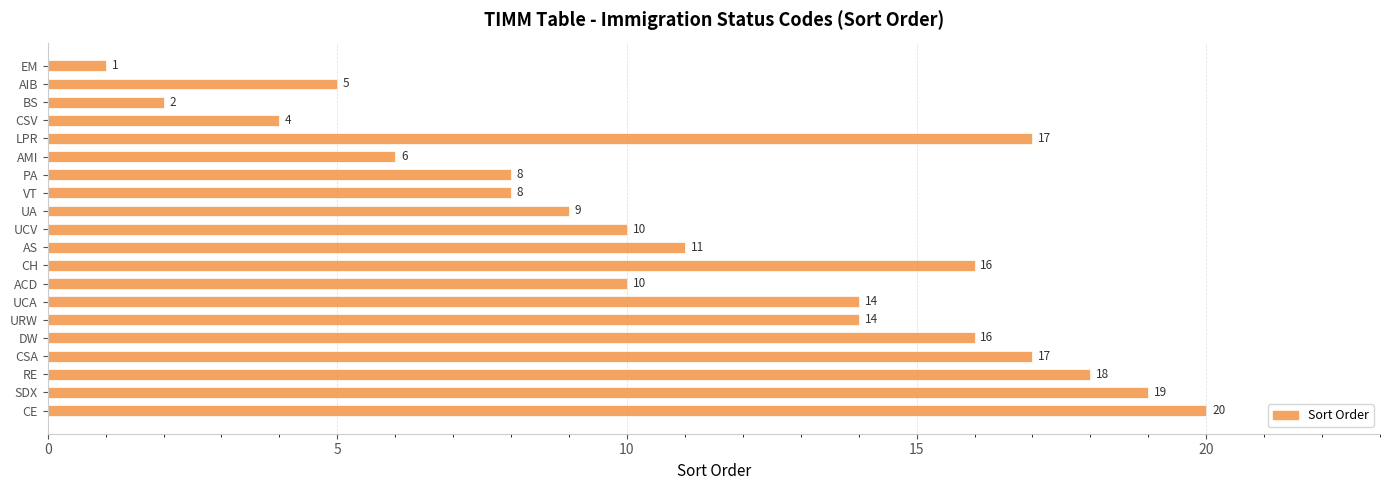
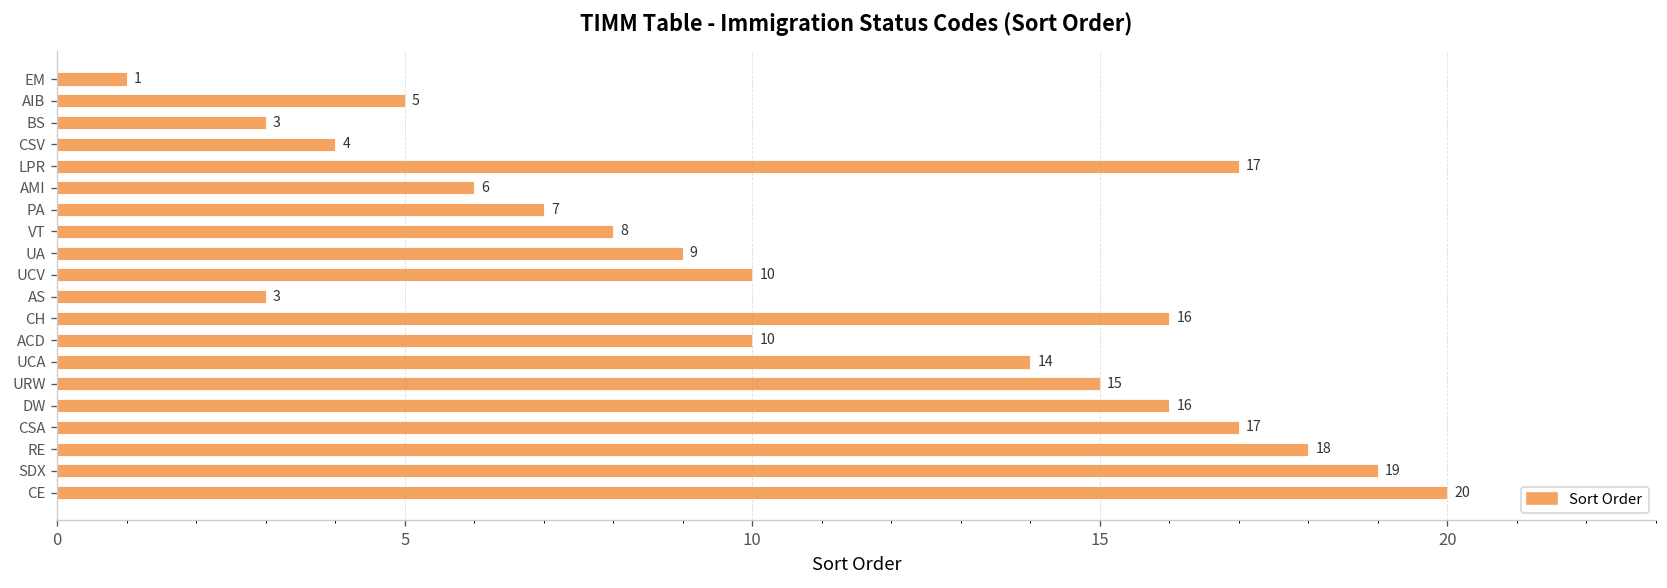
  {
    "EM": 1,
    "AIB": 5,
-   "BS": 2,
+   "BS": 3,
    "CSV": 4,
    "LPR": 17,
    "AMI": 6,
-   "PA": 8,
+   "PA": 7,
    "VT": 8,
    "UA": 9,
    "UCV": 10,
-   "AS": 11,
+   "AS": 3,
    "CH": 16,
    "ACD": 10,
    "UCA": 14,
-   "URW": 14,
+   "URW": 15,
    "DW": 16,
    "CSA": 17,
    "RE": 18,
    "SDX": 19,
    "CE": 20
  }
